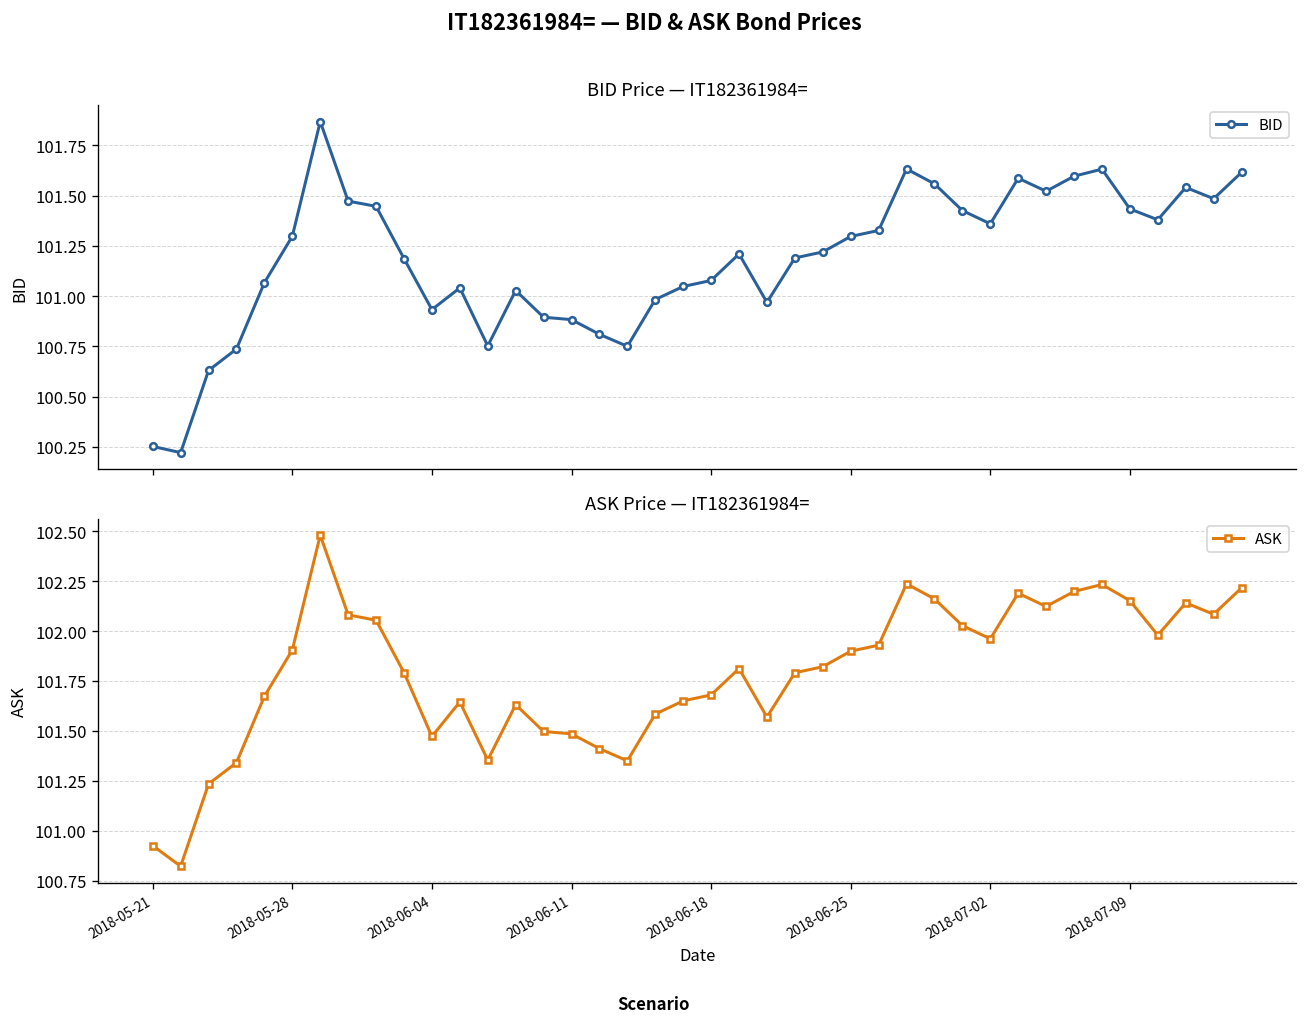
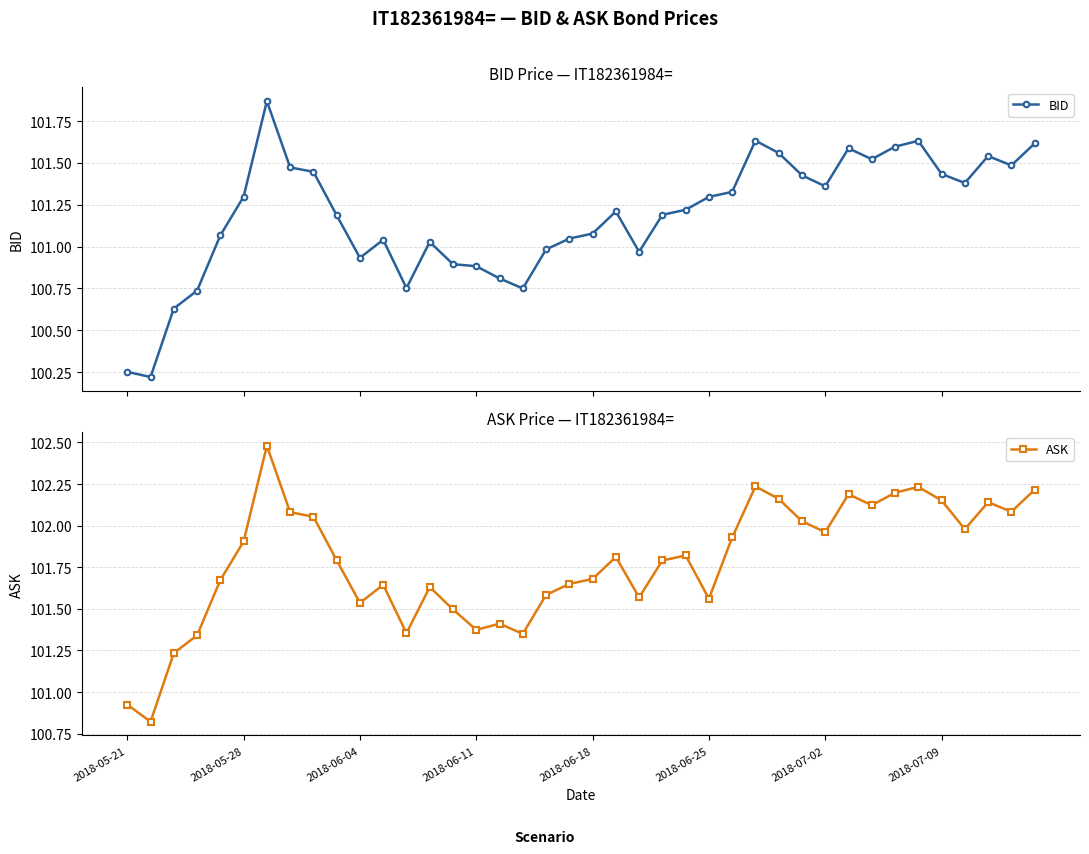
  {
    "ASK Price — IT182361984=": {
      "2018-05-21": 100.93,
      "2018-05-28": 101.91,
-     "2018-06-04": 101.47,
-     "2018-06-11": 101.49,
+     "2018-06-04": 101.54,
+     "2018-06-11": 101.37,
      "2018-06-18": 101.68,
-     "2018-06-25": 101.90,
+     "2018-06-25": 101.56,
      "2018-07-02": 101.96,
      "2018-07-09": 102.15
    }
  }
